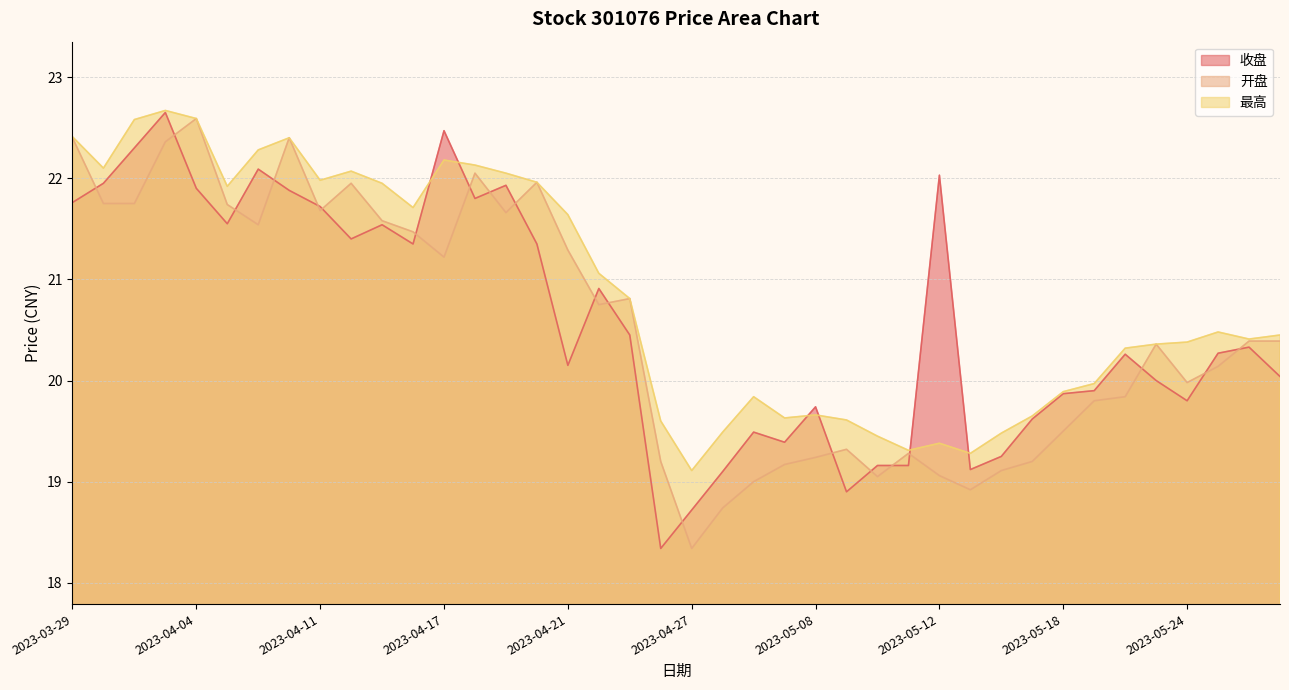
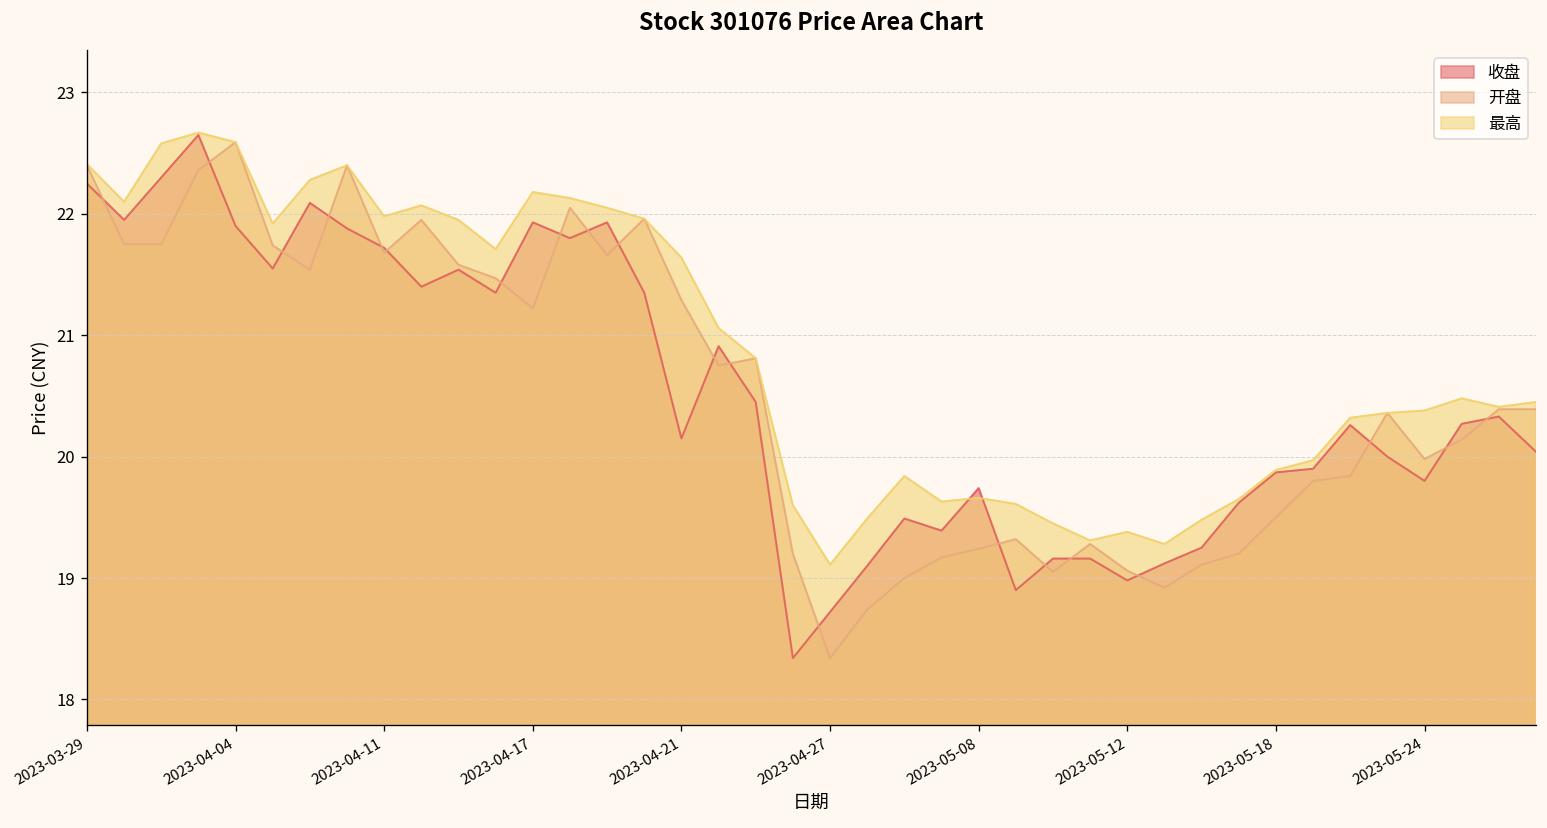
  {
    "收盘": {
-     "2023-03-29": 21.76,
+     "2023-03-29": 22.25,
      "2023-04-04": 21.90,
      "2023-04-11": 21.72,
-     "2023-04-17": 22.47,
+     "2023-04-17": 21.93,
      "2023-04-21": 20.15,
      "2023-04-27": 18.72,
      "2023-05-08": 19.74,
-     "2023-05-12": 22.03,
+     "2023-05-12": 18.98,
      "2023-05-24": 19.80
    }
  }
